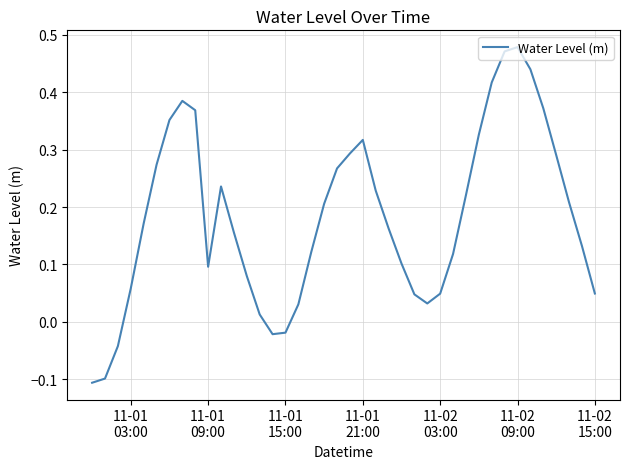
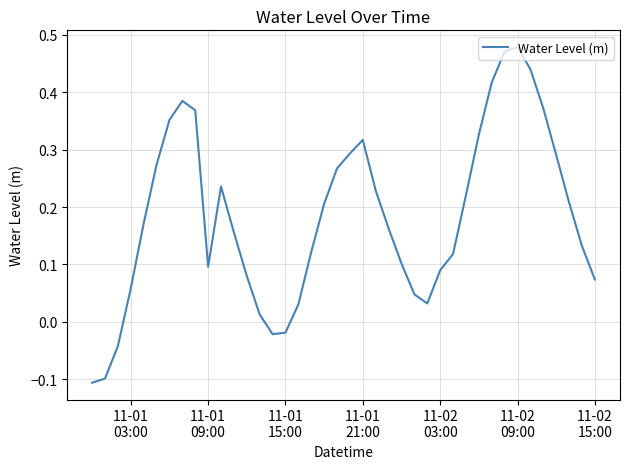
  {
    "11-01 03:00": 0.06,
    "11-01 09:00": 0.10,
    "11-01 15:00": -0.02,
    "11-01 21:00": 0.32,
-   "11-02 03:00": 0.05,
-   "11-02 15:00": 0.05
+   "11-02 03:00": 0.09,
+   "11-02 15:00": 0.07
  }
